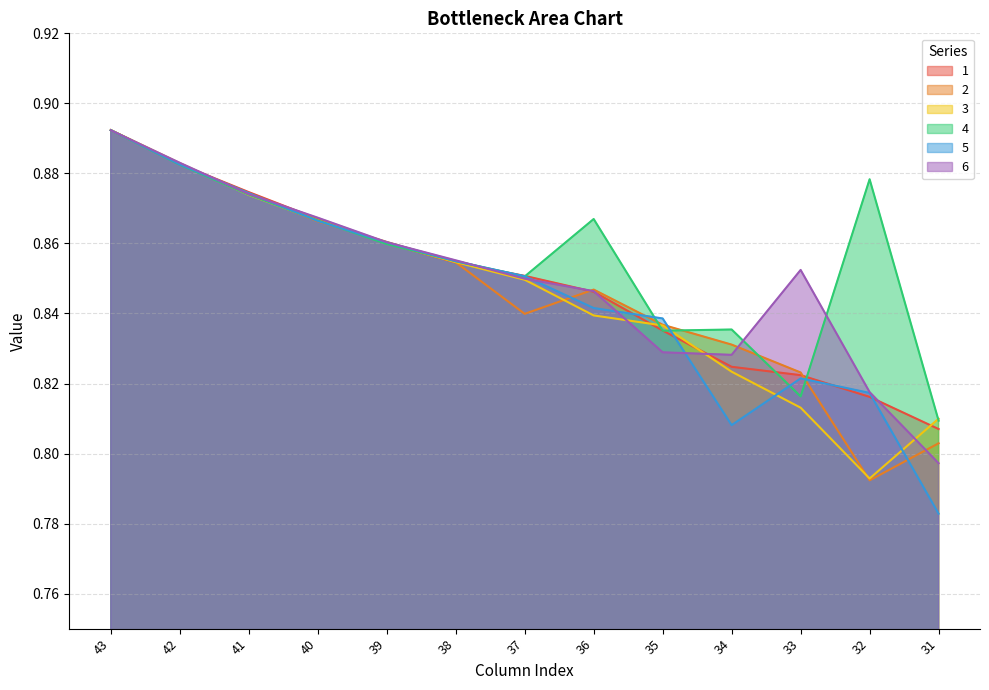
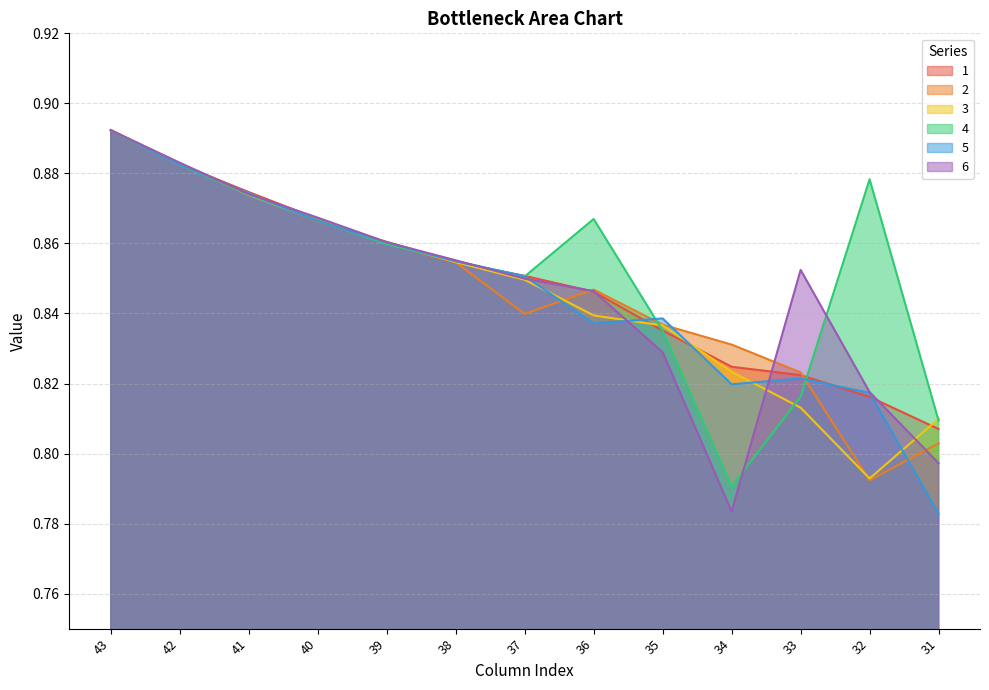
  {
    "4": {
      "36": 0.867,
-     "34": 0.835,
+     "34": 0.791,
      "33": 0.816,
      "32": 0.878
    },
    "5": {
-     "36": 0.842,
+     "36": 0.837,
      "35": 0.839,
-     "34": 0.808,
+     "34": 0.820,
      "33": 0.821,
      "31": 0.783
    },
    "6": {
      "35": 0.829,
-     "34": 0.828,
+     "34": 0.783,
      "33": 0.852,
      "31": 0.797
    }
  }
